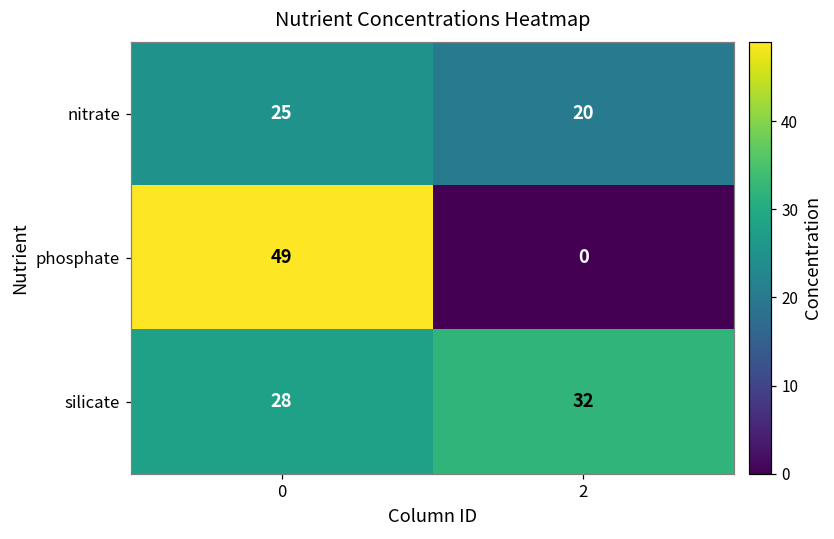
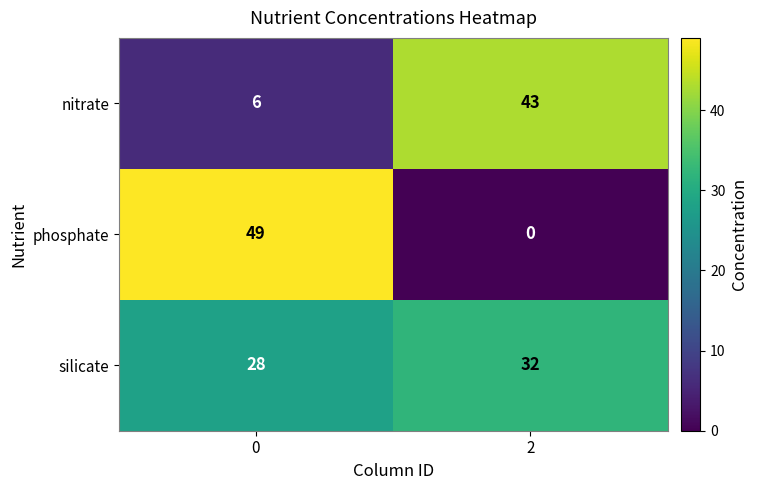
  {
    "nitrate": {
-     "0": 25,
-     "2": 20
+     "0": 6,
+     "2": 43
    },
    "phosphate": {
      "0": 49,
      "2": 0
    },
    "silicate": {
      "0": 28,
      "2": 32
    }
  }
